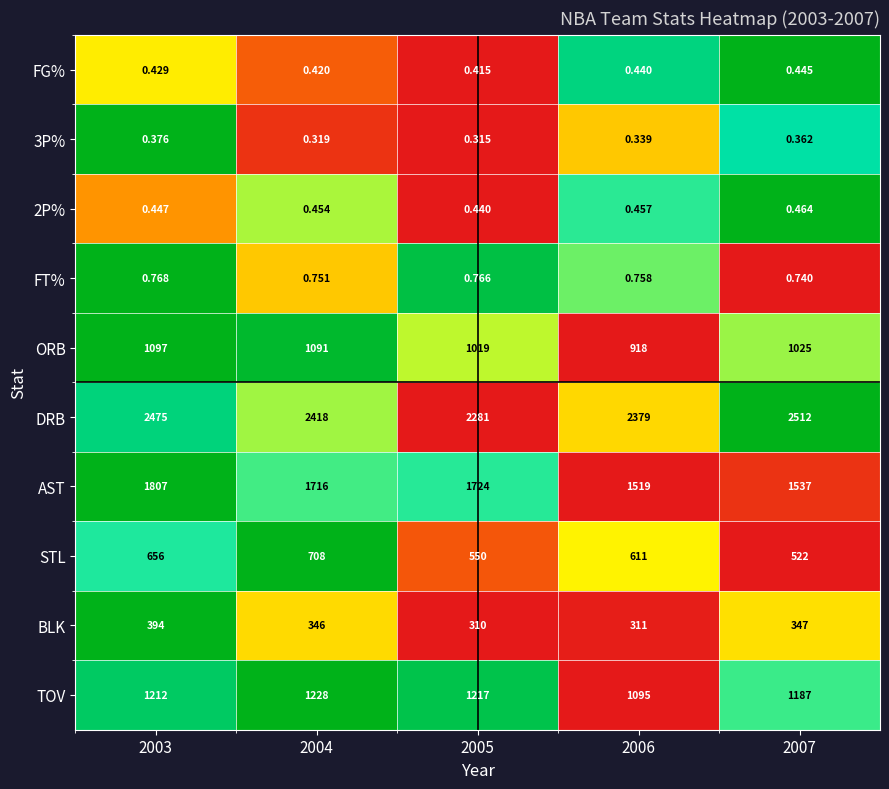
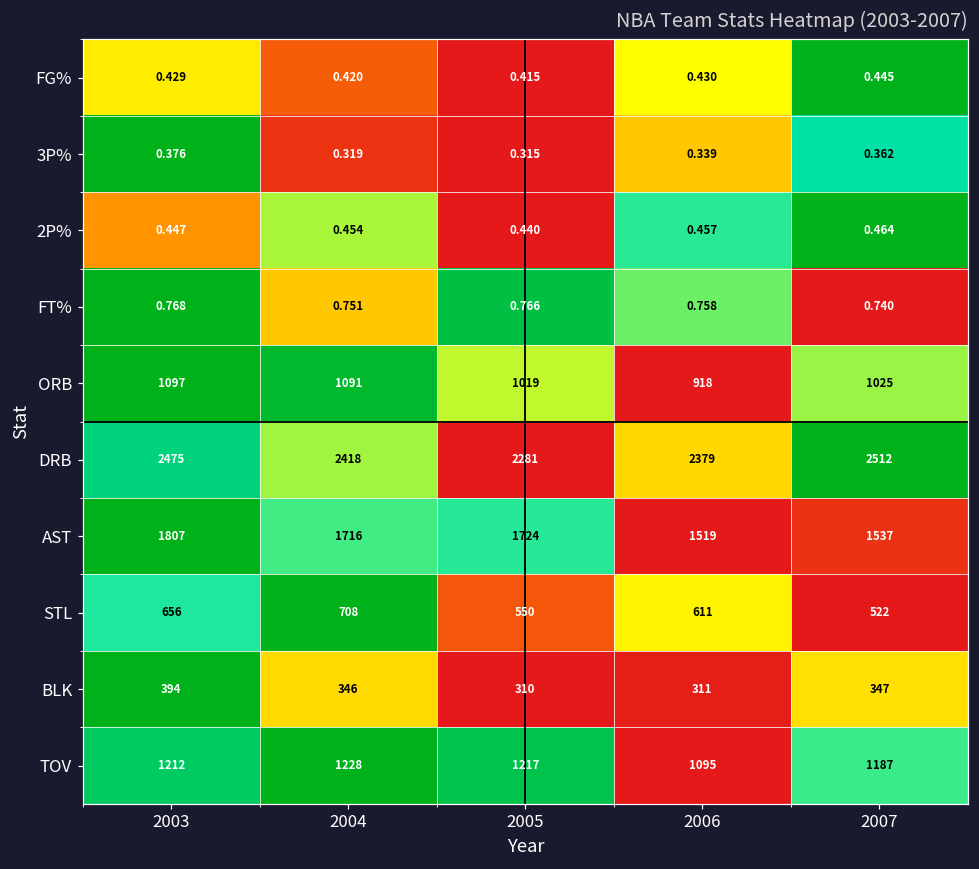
  {
    "FG%": {
      "2003": 0.429,
      "2004": 0.420,
      "2005": 0.415,
-     "2006": 0.440,
+     "2006": 0.430,
      "2007": 0.445
    },
    "3P%": {
      "2003": 0.376,
      "2004": 0.319,
      "2005": 0.315,
      "2006": 0.339,
      "2007": 0.362
    },
    "2P%": {
      "2003": 0.447,
      "2004": 0.454,
      "2005": 0.440,
      "2006": 0.457,
      "2007": 0.464
    },
    "FT%": {
      "2003": 0.768,
      "2004": 0.751,
      "2005": 0.766,
      "2006": 0.758,
      "2007": 0.740
    },
    "ORB": {
      "2003": 1097,
      "2004": 1091,
      "2005": 1019,
      "2006": 918,
      "2007": 1025
    },
    "DRB": {
      "2003": 2475,
      "2004": 2418,
      "2005": 2281,
      "2006": 2379,
      "2007": 2512
    },
    "AST": {
      "2003": 1807,
      "2004": 1716,
      "2005": 1724,
      "2006": 1519,
      "2007": 1537
    },
    "STL": {
      "2003": 656,
      "2004": 708,
      "2005": 550,
      "2006": 611,
      "2007": 522
    },
    "BLK": {
      "2003": 394,
      "2004": 346,
      "2005": 310,
      "2006": 311,
      "2007": 347
    },
    "TOV": {
      "2003": 1212,
      "2004": 1228,
      "2005": 1217,
      "2006": 1095,
      "2007": 1187
    }
  }
